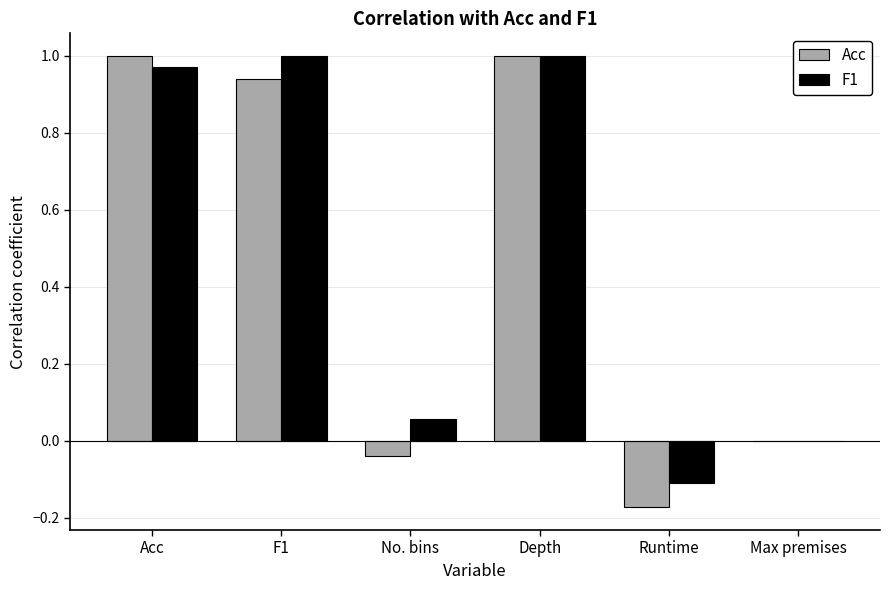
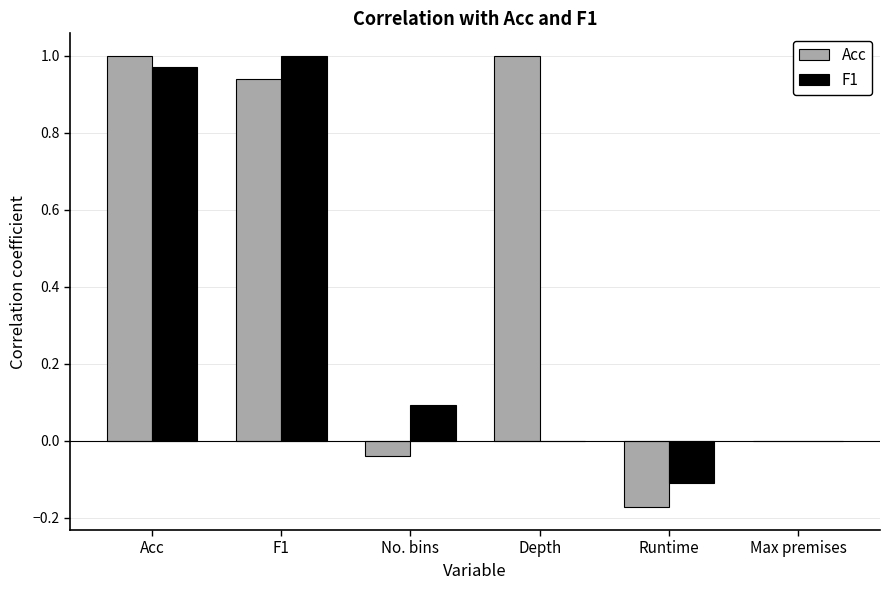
  {
    "Acc": {
      "Acc": 1.00,
      "F1": 0.94,
      "No. bins": -0.04,
      "Depth": 1.00,
      "Runtime": -0.17,
      "Max premises": 0.00
    },
    "F1": {
      "Acc": 0.97,
      "F1": 1.00,
-     "No. bins": 0.06,
-     "Depth": 1,
+     "No. bins": 0.09,
+     "Depth": 0,
      "Runtime": -0.11,
      "Max premises": 0.00
    }
  }
